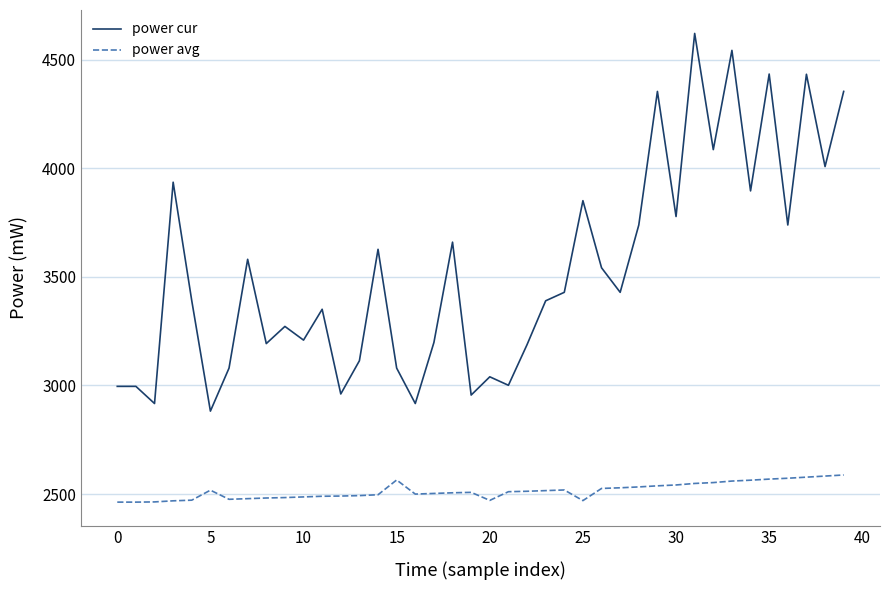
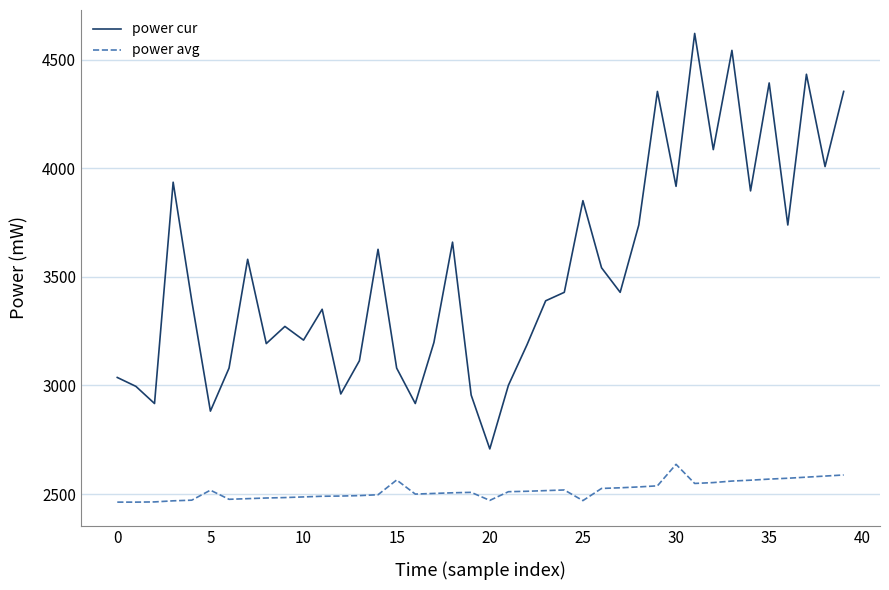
  {
    "power cur": {
-     "0": 3000,
+     "0": 3040,
      "5": 2880,
      "10": 3210,
      "15": 3080,
-     "20": 3040,
+     "20": 2710,
      "25": 3850,
-     "30": 3780,
-     "35": 4430
+     "30": 3920,
+     "35": 4390
    },
    "power avg": {
      "0": 2460,
      "5": 2520,
      "10": 2490,
      "15": 2570,
      "20": 2470,
      "25": 2470,
-     "30": 2540,
+     "30": 2640,
      "35": 2570
    }
  }
